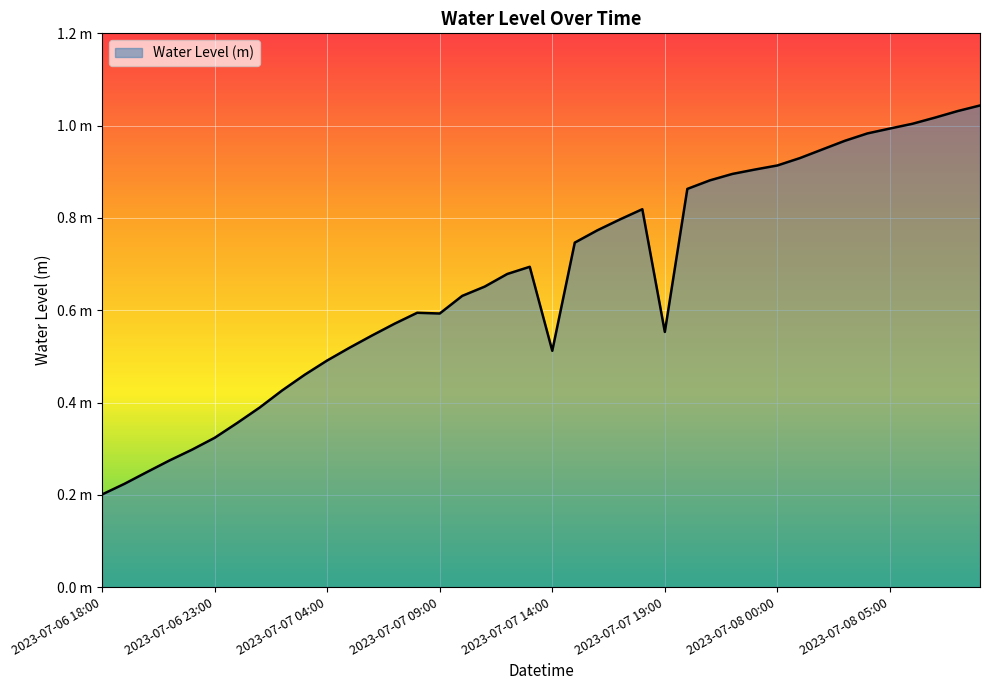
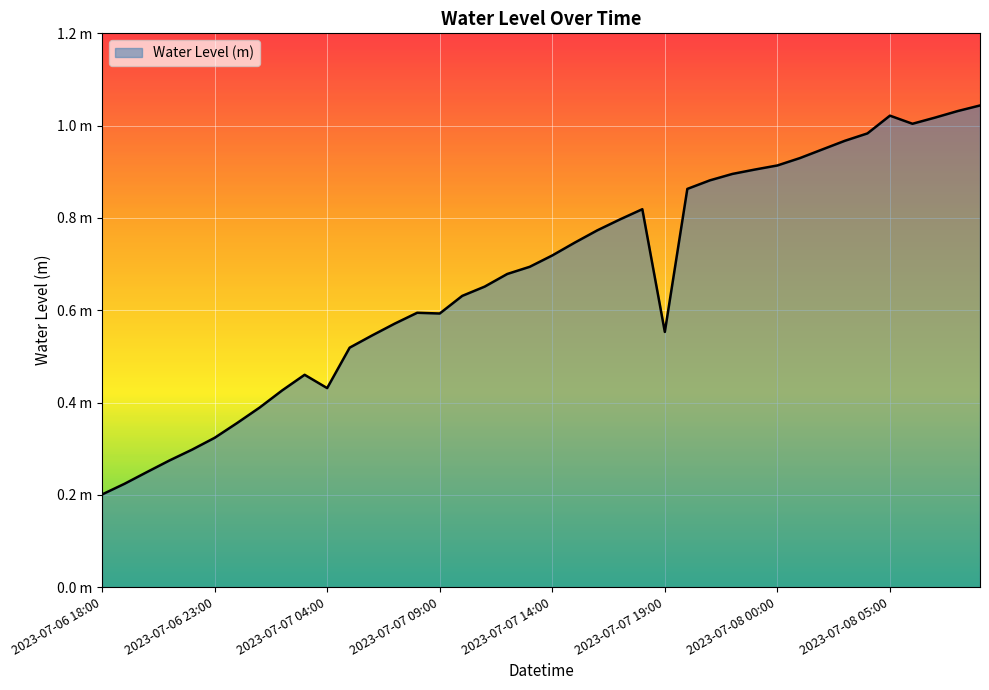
  {
    "2023-07-06 18:00": "0.20 m",
    "2023-07-06 23:00": "0.32 m",
-   "2023-07-07 04:00": "0.49 m",
+   "2023-07-07 04:00": "0.43 m",
    "2023-07-07 09:00": "0.59 m",
-   "2023-07-07 14:00": "0.51 m",
+   "2023-07-07 14:00": "0.72 m",
    "2023-07-07 19:00": "0.55 m",
    "2023-07-08 00:00": "0.91 m",
-   "2023-07-08 05:00": "0.99 m"
+   "2023-07-08 05:00": "1.02 m"
  }
